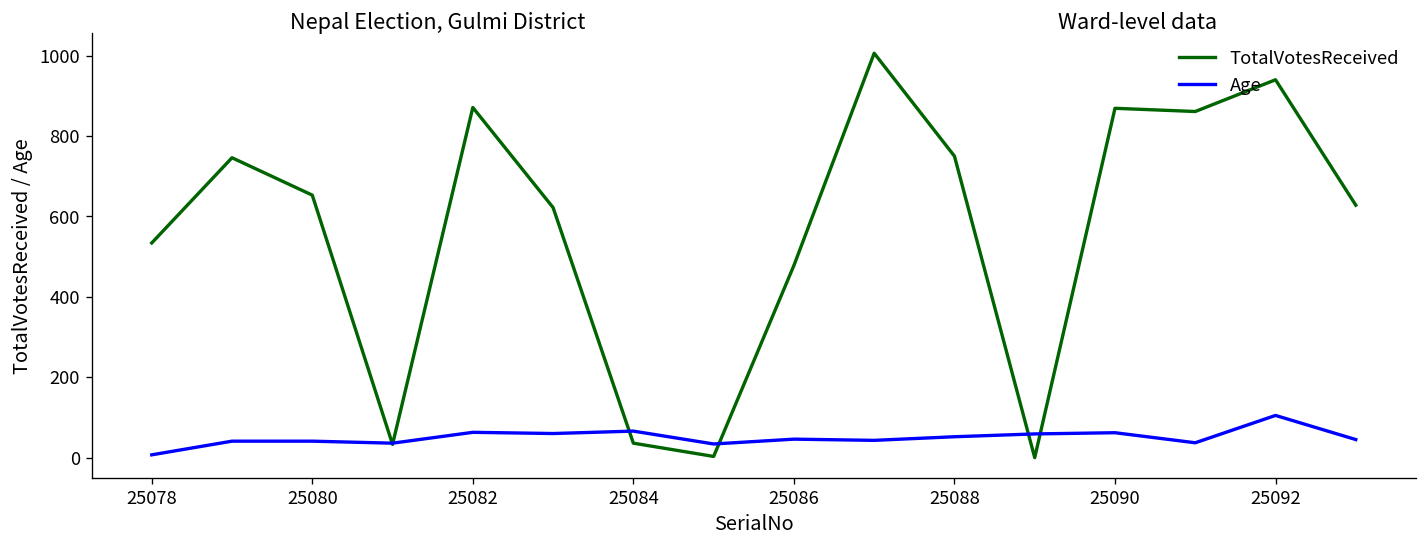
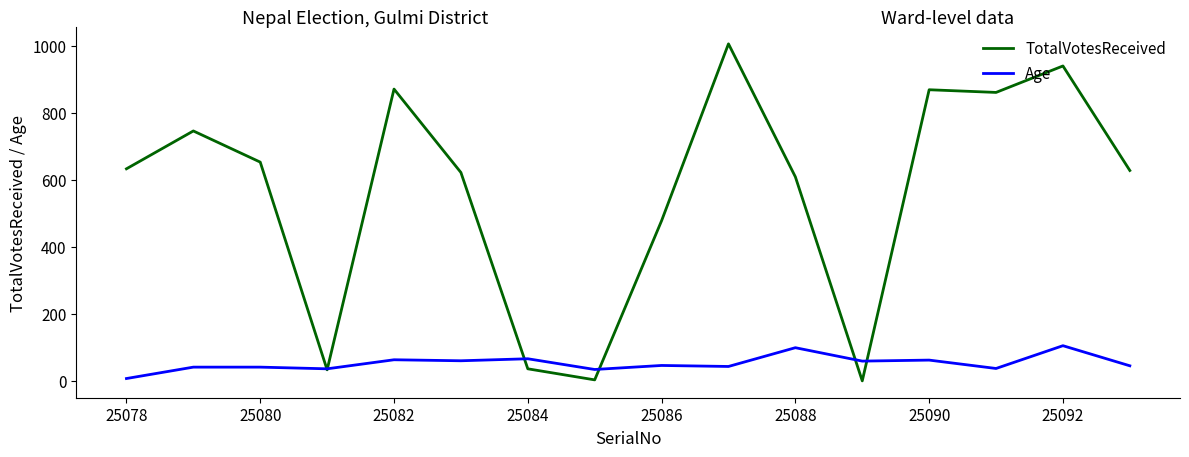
  {
    "TotalVotesReceived": {
-     "25078": 530,
+     "25078": 630,
      "25080": 650,
      "25082": 870,
      "25084": 40,
      "25086": 480,
-     "25088": 750,
+     "25088": 610,
      "25090": 870,
      "25092": 940
    },
    "Age": {
      "25078": 10,
      "25080": 40,
      "25082": 60,
      "25084": 70,
      "25086": 50,
-     "25088": 50,
+     "25088": 100,
      "25090": 60,
      "25092": 110
    }
  }
